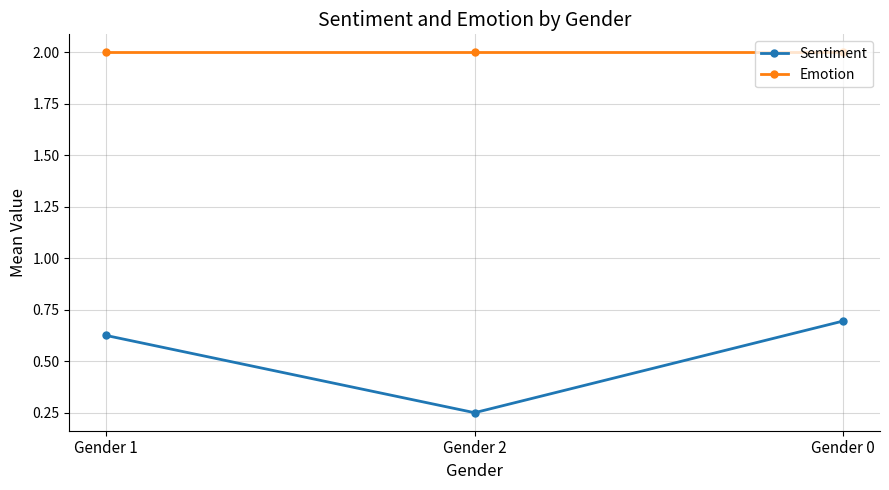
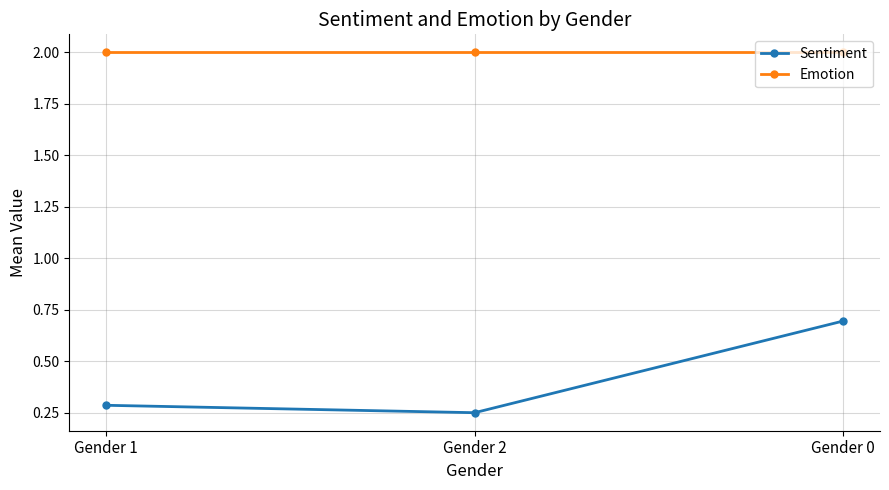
  {
    "Sentiment": {
-     "Gender 1": 0.63,
+     "Gender 1": 0.29,
      "Gender 2": 0.25,
      "Gender 0": 0.70
    },
    "Emotion": {
      "Gender 1": 2.00,
      "Gender 2": 2.00
    }
  }
